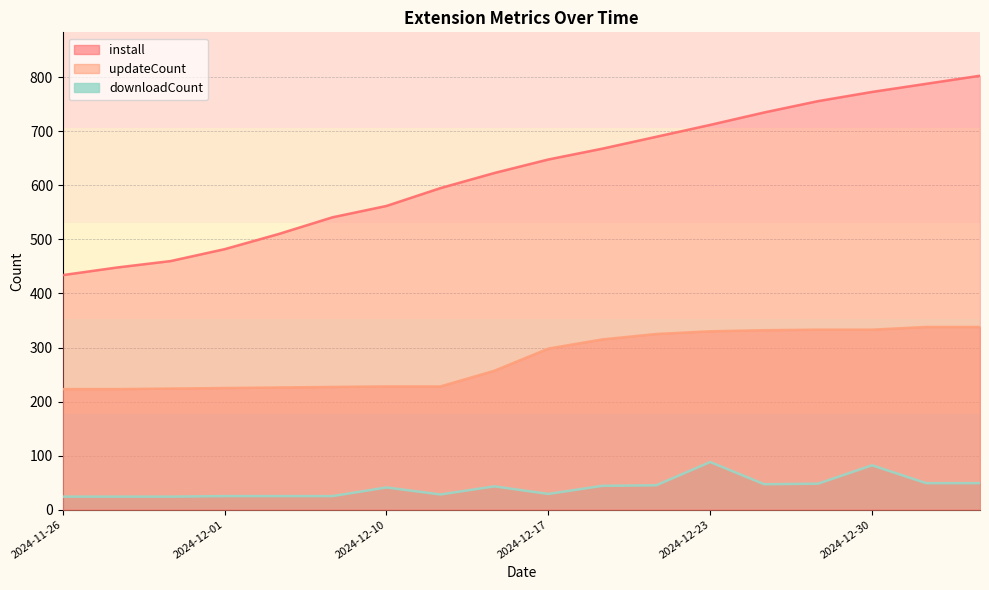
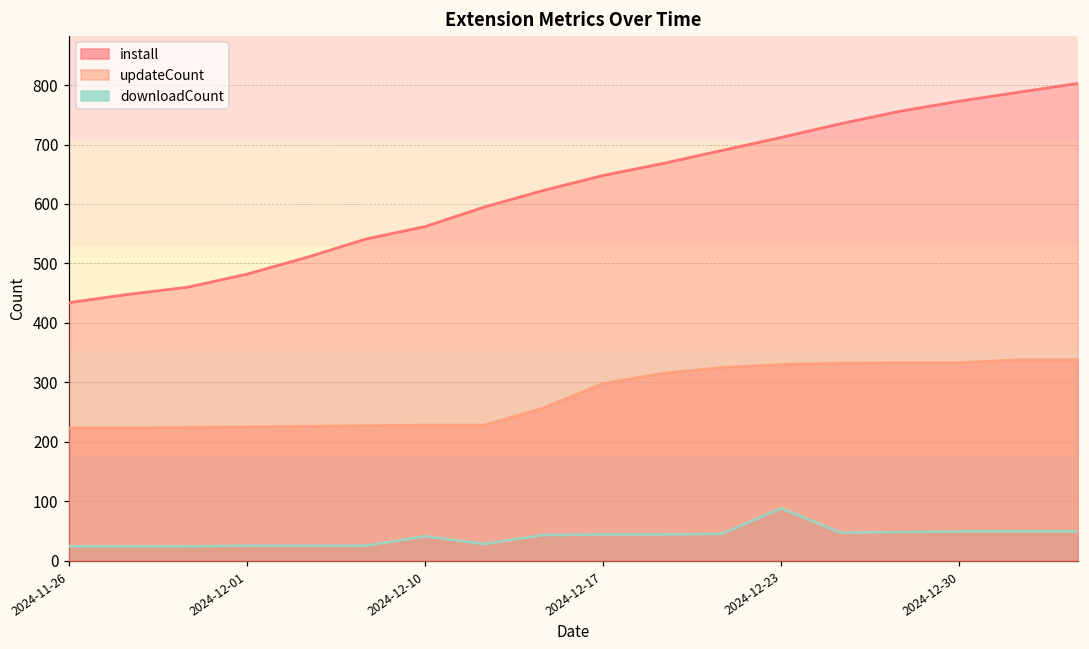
  {
    "downloadCount": {
      "2024-11-26": 20,
      "2024-12-01": 30,
      "2024-12-10": 40,
-     "2024-12-17": 30,
+     "2024-12-17": 40,
      "2024-12-23": 90,
-     "2024-12-30": 80
+     "2024-12-30": 50
    }
  }
